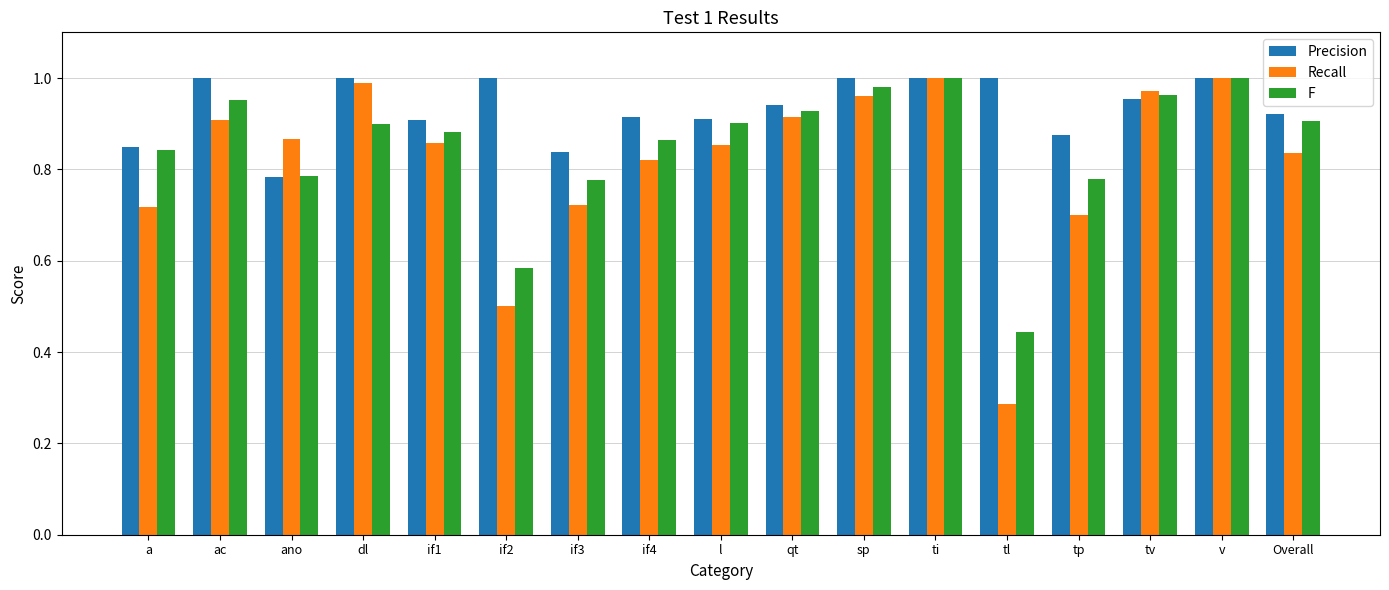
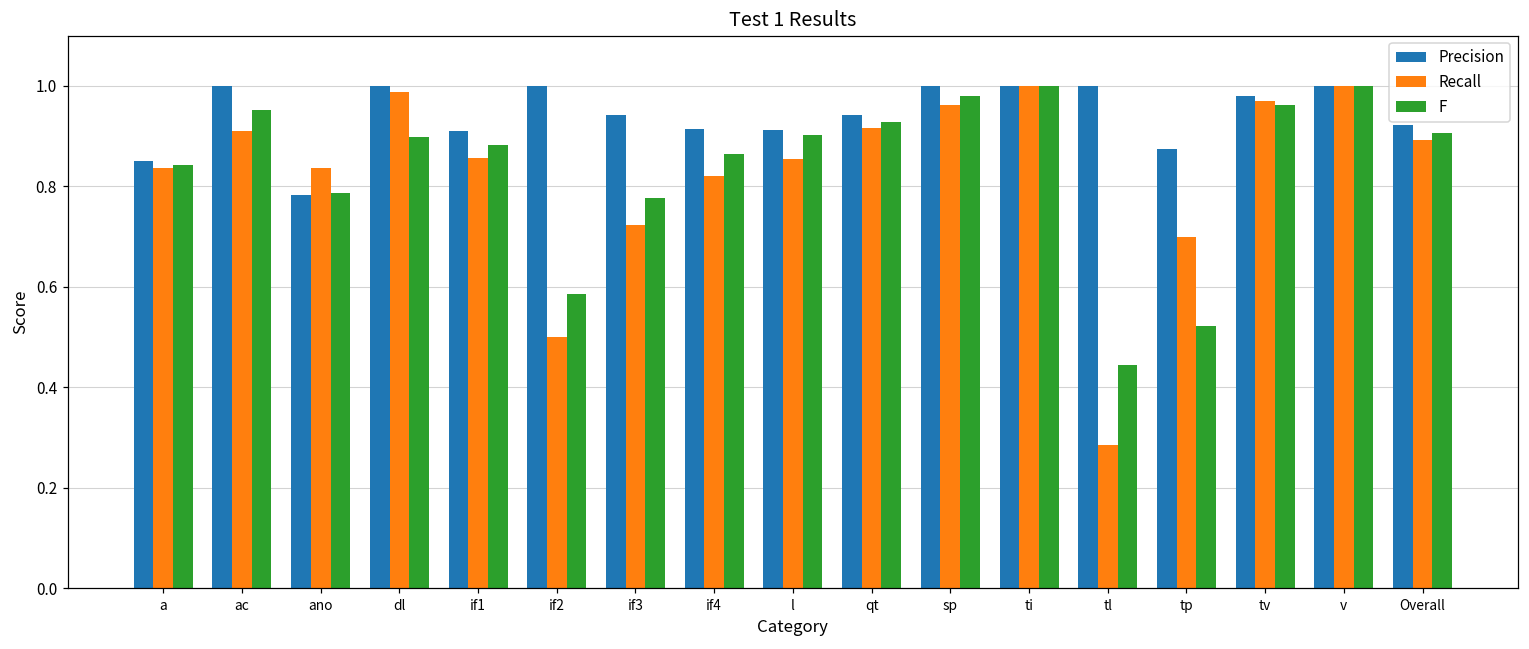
  {
    "Precision": {
      "a": 0.85,
      "ac": 1.00,
      "ano": 0.78,
      "dl": 1.00,
      "if1": 0.91,
      "if2": 1.00,
-     "if3": 0.84,
+     "if3": 0.94,
      "if4": 0.91,
      "l": 0.91,
      "qt": 0.94,
      "sp": 1.00,
      "ti": 1.00,
      "tl": 1.00,
      "tp": 0.88,
-     "tv": 0.95,
+     "tv": 0.98,
      "v": 1.00,
      "Overall": 0.92
    },
    "Recall": {
-     "a": 0.72,
+     "a": 0.84,
      "ac": 0.91,
-     "ano": 0.87,
+     "ano": 0.84,
      "dl": 0.99,
      "if1": 0.86,
      "if2": 0.50,
      "if3": 0.72,
      "if4": 0.82,
      "l": 0.85,
      "qt": 0.92,
      "sp": 0.96,
      "ti": 1.00,
      "tl": 0.29,
      "tp": 0.70,
      "tv": 0.97,
      "v": 1.00,
-     "Overall": 0.84
+     "Overall": 0.89
    },
    "F": {
      "a": 0.84,
      "ac": 0.95,
      "ano": 0.79,
      "dl": 0.90,
      "if1": 0.88,
      "if2": 0.58,
      "if3": 0.78,
      "if4": 0.86,
      "l": 0.90,
      "qt": 0.93,
      "sp": 0.98,
      "ti": 1.00,
      "tl": 0.44,
-     "tp": 0.78,
+     "tp": 0.52,
      "tv": 0.96,
      "v": 1.00,
      "Overall": 0.91
    }
  }
